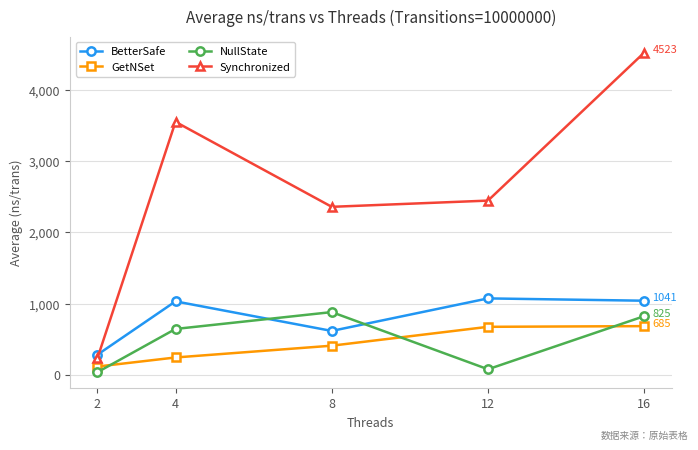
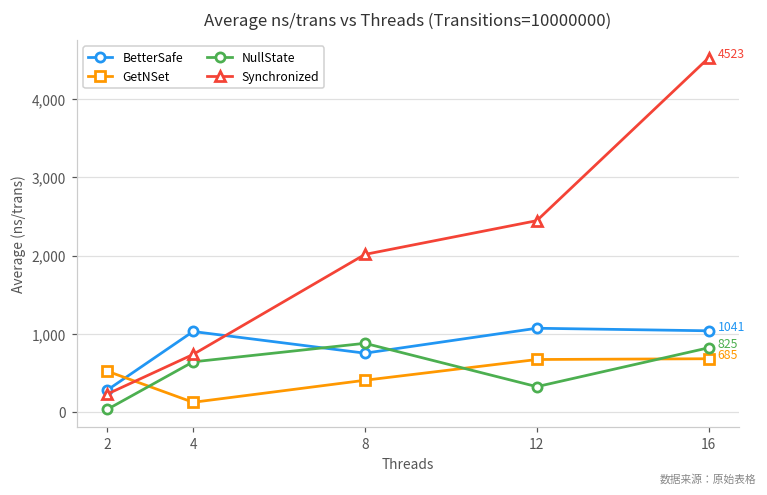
  {
    "BetterSafe": {
      "2": "300",
      "4": "1,000",
-     "8": "600",
+     "8": "800",
      "12": "1,100"
    },
    "GetNSet": {
-     "2": "100",
-     "4": "200",
+     "2": "500",
+     "4": "100",
      "8": "400",
      "12": "700"
    },
    "NullState": {
      "2": "0",
      "4": "600",
      "8": "900",
-     "12": "100"
+     "12": "300"
    },
    "Synchronized": {
      "2": "200",
-     "4": "3,600",
-     "8": "2,400",
+     "4": "700",
+     "8": "2,000",
      "12": "2,400"
    }
  }
